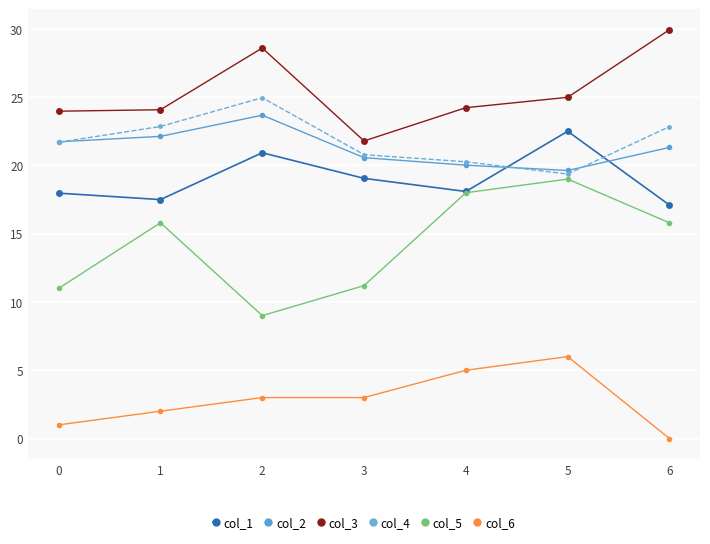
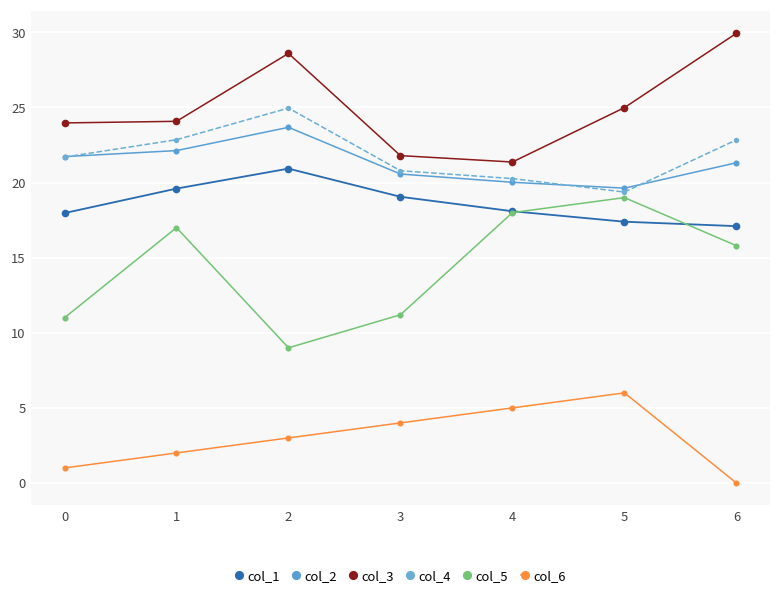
  {
    "col_1": {
      "0": 18.0,
-     "1": 17.5,
+     "1": 19.6,
      "2": 20.9,
      "3": 19.1,
-     "5": 22.5,
+     "5": 17.4,
      "6": 17.1
    },
    "col_3": {
      "0": 24.0,
      "1": 24.1,
      "2": 28.6,
      "3": 21.8,
-     "4": 24.2,
+     "4": 21.4,
      "5": 25.0,
      "6": 29.9
    },
    "col_5": {
      "0": 11.0,
-     "1": 15.8,
+     "1": 17.0,
      "2": 9.0,
      "3": 11.2,
      "5": 19.0,
      "6": 15.8
    },
    "col_6": {
      "0": 1,
      "1": 2,
      "2": 3,
-     "3": 3,
+     "3": 4,
      "4": 5,
      "5": 6,
      "6": 0
    }
  }
